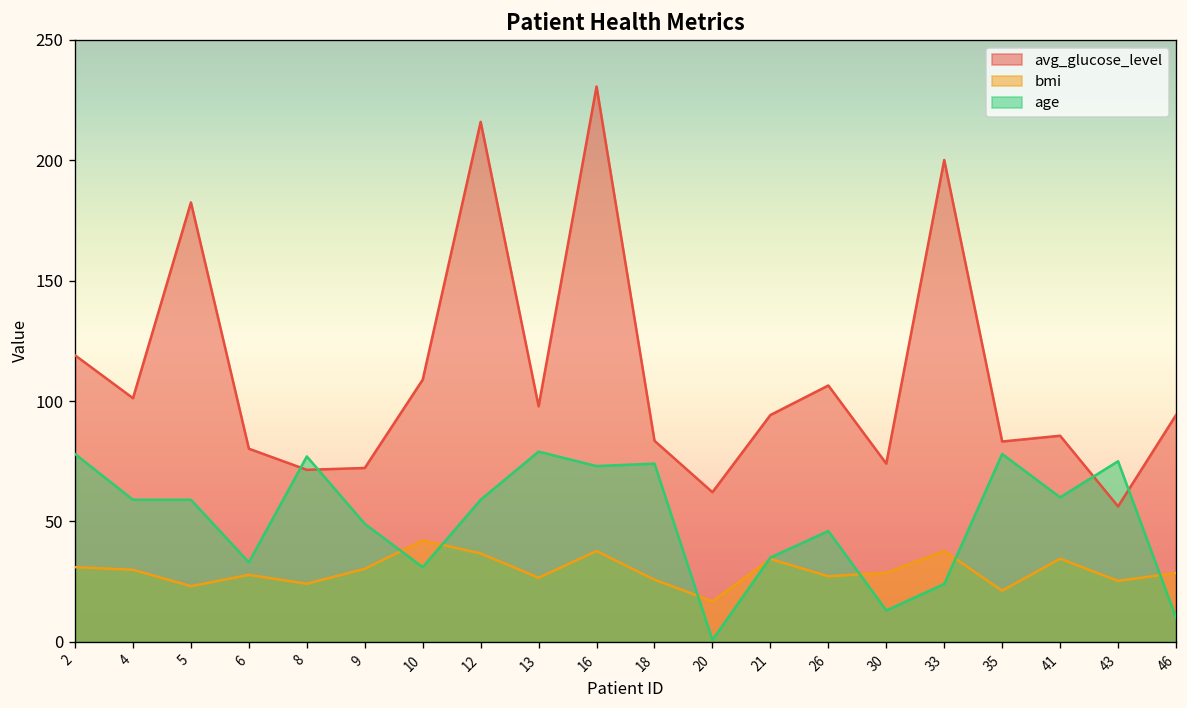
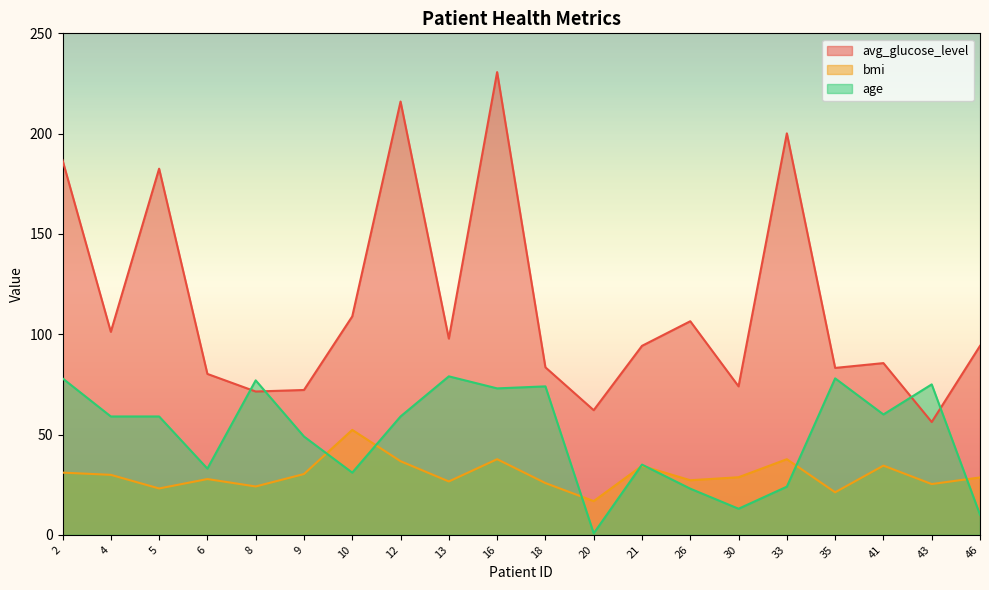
  {
    "avg_glucose_level": {
-     "2": 119,
+     "2": 187,
      "4": 101,
      "5": 183,
      "6": 80,
      "8": 71,
      "9": 72,
      "10": 109,
      "12": 216,
      "13": 98,
      "16": 231,
      "18": 84,
      "20": 62,
      "21": 94,
      "26": 106,
      "30": 74,
      "33": 200,
      "35": 83,
      "41": 86,
      "43": 56,
      "46": 94
    },
    "bmi": {
      "2": 31,
      "4": 30,
      "5": 23,
      "6": 28,
      "8": 24,
      "9": 30,
-     "10": 42,
+     "10": 52,
      "12": 37,
      "13": 27,
      "16": 38,
      "18": 26,
      "20": 17,
      "26": 27,
      "30": 29,
      "33": 38,
      "35": 21,
      "41": 35,
      "43": 25,
      "46": 29
    },
    "age": {
      "2": 78,
      "4": 59,
      "5": 59,
      "6": 33,
      "8": 77,
      "9": 49,
      "10": 31,
      "12": 59,
      "13": 79,
      "16": 73,
      "18": 74,
      "20": 1,
-     "26": 46,
+     "26": 23,
      "30": 13,
      "33": 24,
      "35": 78,
      "41": 60,
      "43": 75,
      "46": 10
    }
  }
